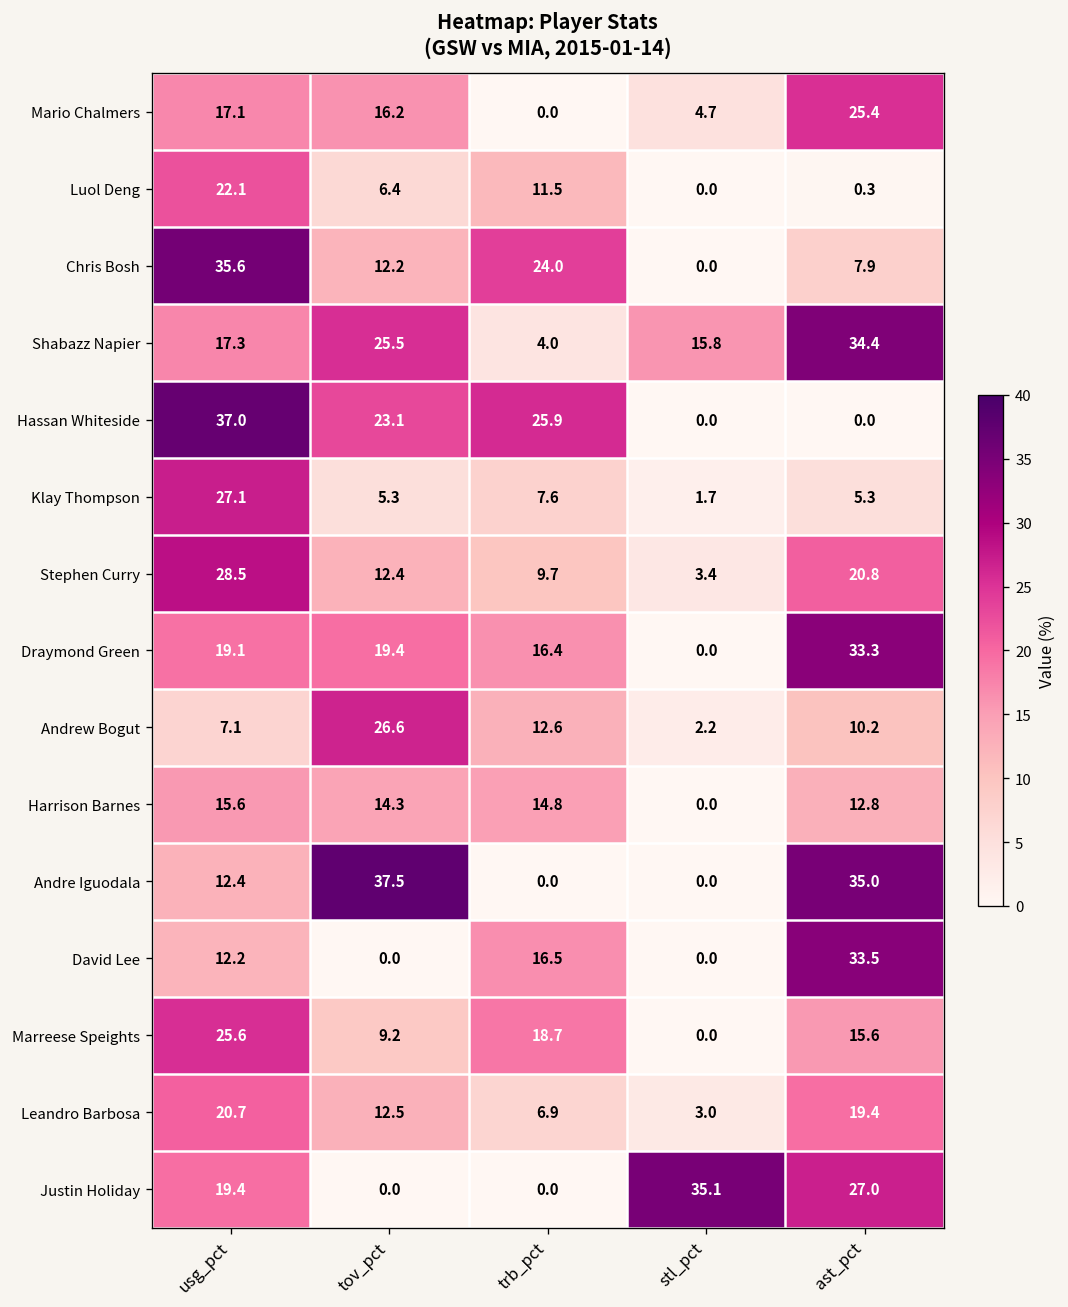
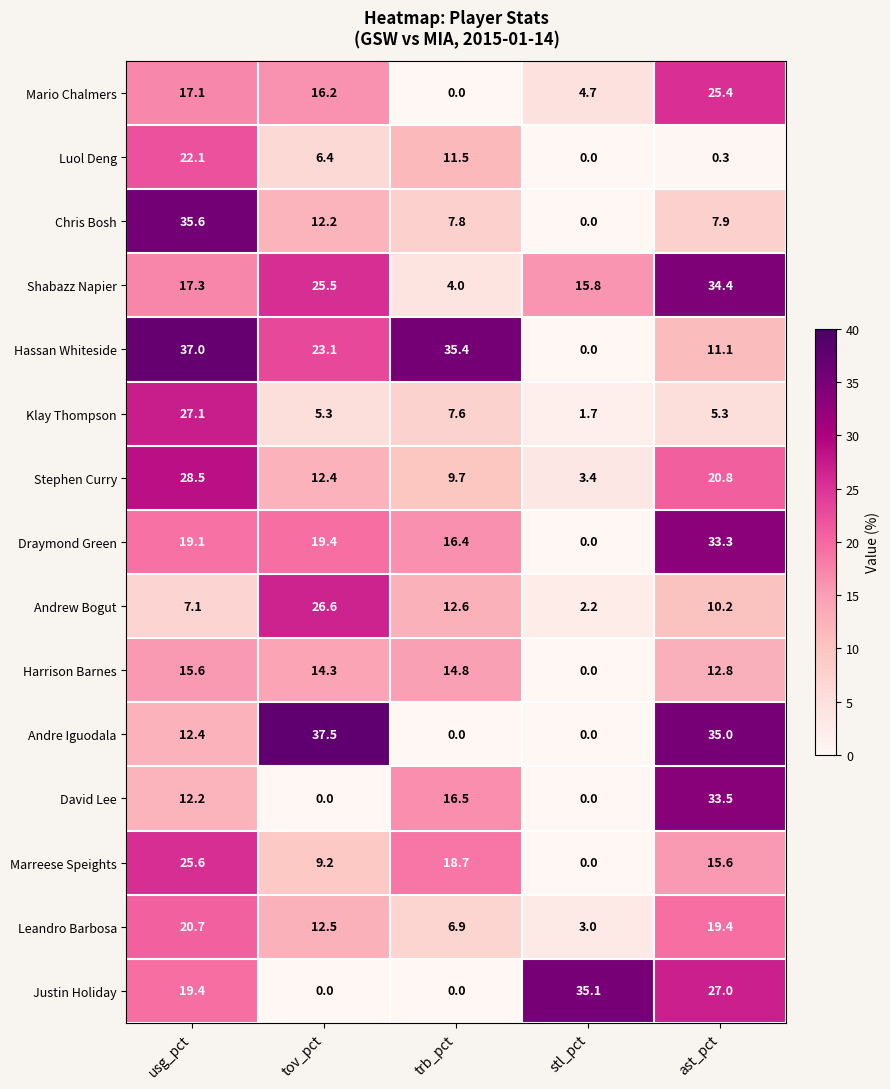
  {
    "Mario Chalmers": {
      "usg_pct": 17.1,
      "tov_pct": 16.2,
      "trb_pct": 0.0,
      "stl_pct": 4.7,
      "ast_pct": 25.4
    },
    "Luol Deng": {
      "usg_pct": 22.1,
      "tov_pct": 6.4,
      "trb_pct": 11.5,
      "stl_pct": 0.0,
      "ast_pct": 0.3
    },
    "Chris Bosh": {
      "usg_pct": 35.6,
      "tov_pct": 12.2,
-     "trb_pct": 24.0,
+     "trb_pct": 7.8,
      "stl_pct": 0.0,
      "ast_pct": 7.9
    },
    "Shabazz Napier": {
      "usg_pct": 17.3,
      "tov_pct": 25.5,
      "trb_pct": 4.0,
      "stl_pct": 15.8,
      "ast_pct": 34.4
    },
    "Hassan Whiteside": {
      "usg_pct": 37.0,
      "tov_pct": 23.1,
-     "trb_pct": 25.9,
+     "trb_pct": 35.4,
      "stl_pct": 0.0,
-     "ast_pct": 0.0
+     "ast_pct": 11.1
    },
    "Klay Thompson": {
      "usg_pct": 27.1,
      "tov_pct": 5.3,
      "trb_pct": 7.6,
      "stl_pct": 1.7,
      "ast_pct": 5.3
    },
    "Stephen Curry": {
      "usg_pct": 28.5,
      "tov_pct": 12.4,
      "trb_pct": 9.7,
      "stl_pct": 3.4,
      "ast_pct": 20.8
    },
    "Draymond Green": {
      "usg_pct": 19.1,
      "tov_pct": 19.4,
      "trb_pct": 16.4,
      "stl_pct": 0.0,
      "ast_pct": 33.3
    },
    "Andrew Bogut": {
      "usg_pct": 7.1,
      "tov_pct": 26.6,
      "trb_pct": 12.6,
      "stl_pct": 2.2,
      "ast_pct": 10.2
    },
    "Harrison Barnes": {
      "usg_pct": 15.6,
      "tov_pct": 14.3,
      "trb_pct": 14.8,
      "stl_pct": 0.0,
      "ast_pct": 12.8
    },
    "Andre Iguodala": {
      "usg_pct": 12.4,
      "tov_pct": 37.5,
      "trb_pct": 0.0,
      "stl_pct": 0.0,
      "ast_pct": 35.0
    },
    "David Lee": {
      "usg_pct": 12.2,
      "tov_pct": 0.0,
      "trb_pct": 16.5,
      "stl_pct": 0.0,
      "ast_pct": 33.5
    },
    "Marreese Speights": {
      "usg_pct": 25.6,
      "tov_pct": 9.2,
      "trb_pct": 18.7,
      "stl_pct": 0.0,
      "ast_pct": 15.6
    },
    "Leandro Barbosa": {
      "usg_pct": 20.7,
      "tov_pct": 12.5,
      "trb_pct": 6.9,
      "stl_pct": 3.0,
      "ast_pct": 19.4
    },
    "Justin Holiday": {
      "usg_pct": 19.4,
      "tov_pct": 0.0,
      "trb_pct": 0.0,
      "stl_pct": 35.1,
      "ast_pct": 27.0
    }
  }
